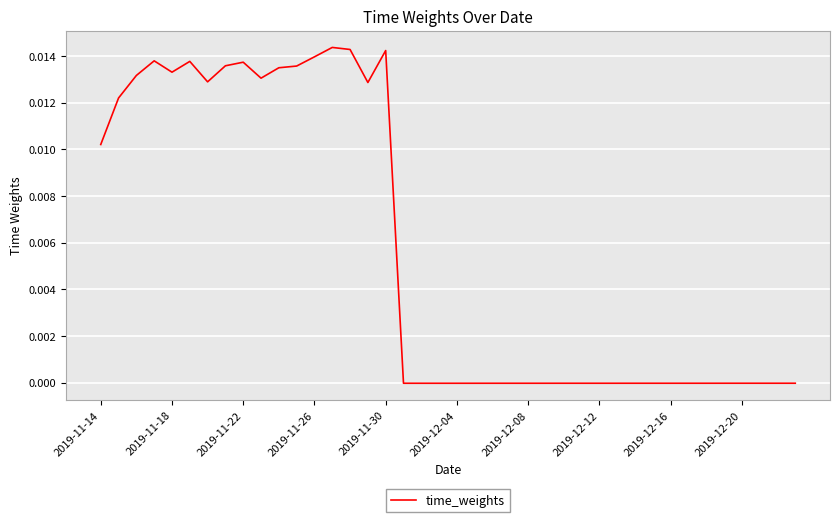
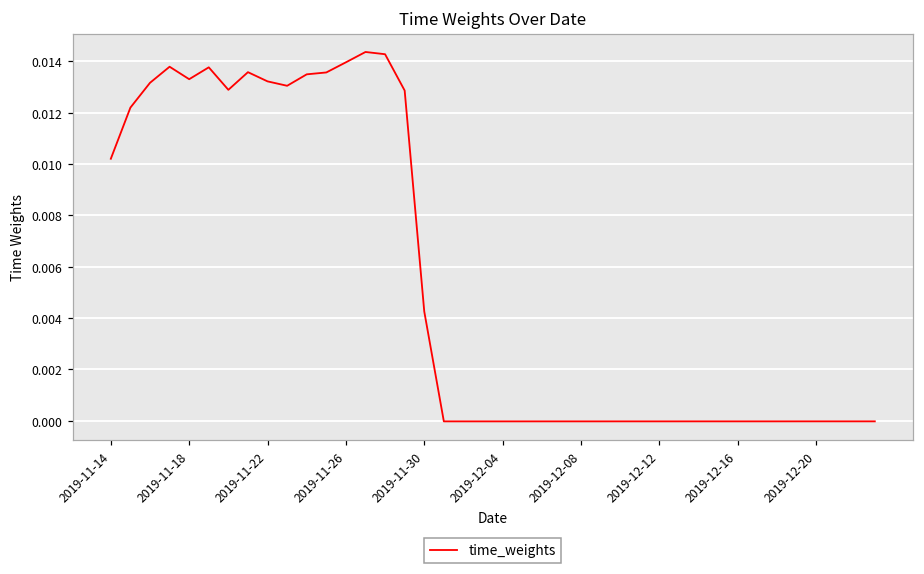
  {
    "2019-11-14": 0.0102,
    "2019-11-18": 0.0133,
-   "2019-11-22": 0.0137,
+   "2019-11-22": 0.0132,
    "2019-11-26": 0.0140,
-   "2019-11-30": 0.0142,
+   "2019-11-30": 0.0043,
    "2019-12-04": 0.0000,
    "2019-12-08": 0.0000,
    "2019-12-12": 0.0000,
    "2019-12-16": 0.0000,
    "2019-12-20": 0.0000
  }
